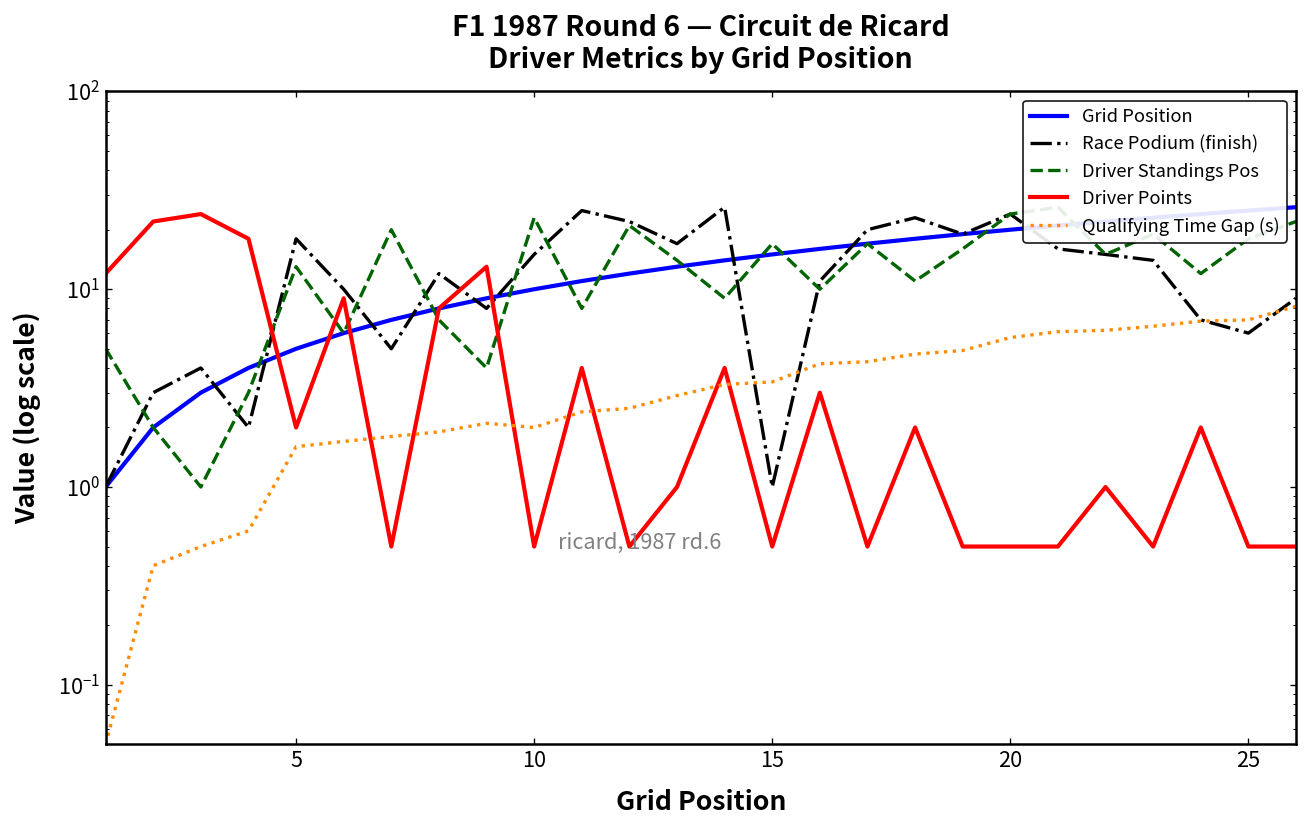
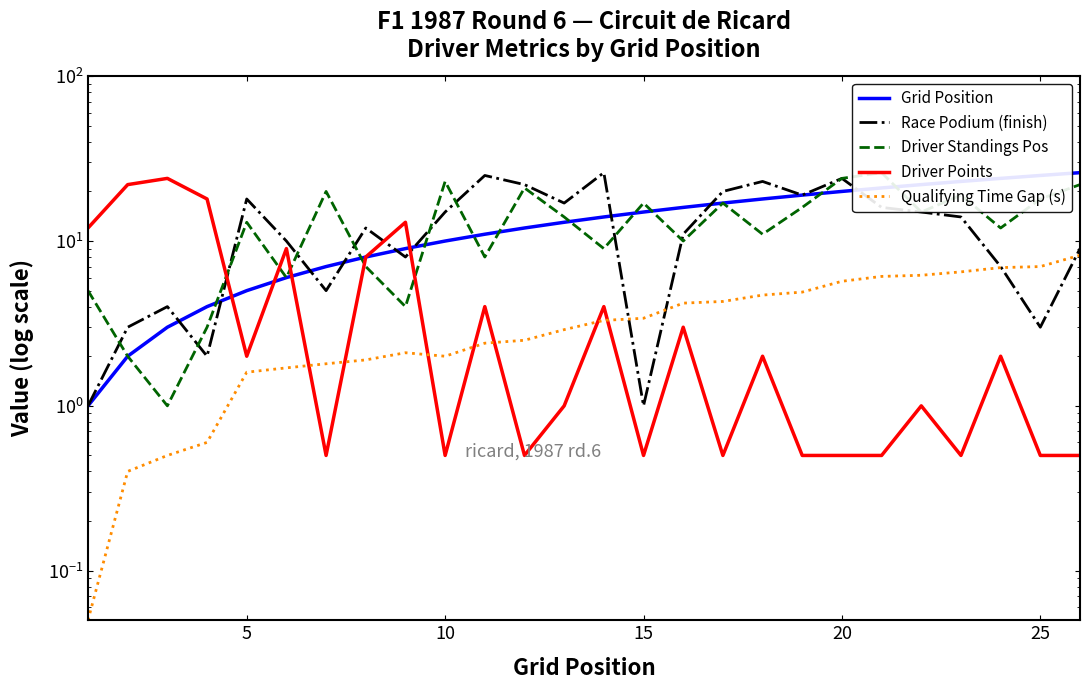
  {
    "Grid Position": {
      "5": 5,
      "10": 10,
      "15": 15,
      "20": 20
    },
    "Race Podium (finish)": {
      "5": 18,
      "10": 15,
      "15": 1,
-     "25": 6
+     "25": 3
    },
    "Driver Standings Pos": {
      "5": 13,
      "10": 23,
      "15": 17
    },
    "Driver Points": {
      "5": 2,
      "10": 0.50,
      "15": 0.50,
      "20": 0.50,
      "25": 0.50
    },
    "Qualifying Time Gap (s)": {
      "5": 1.6,
      "10": 2,
      "15": 3.4,
      "20": 5.7,
      "25": 7
    }
  }
